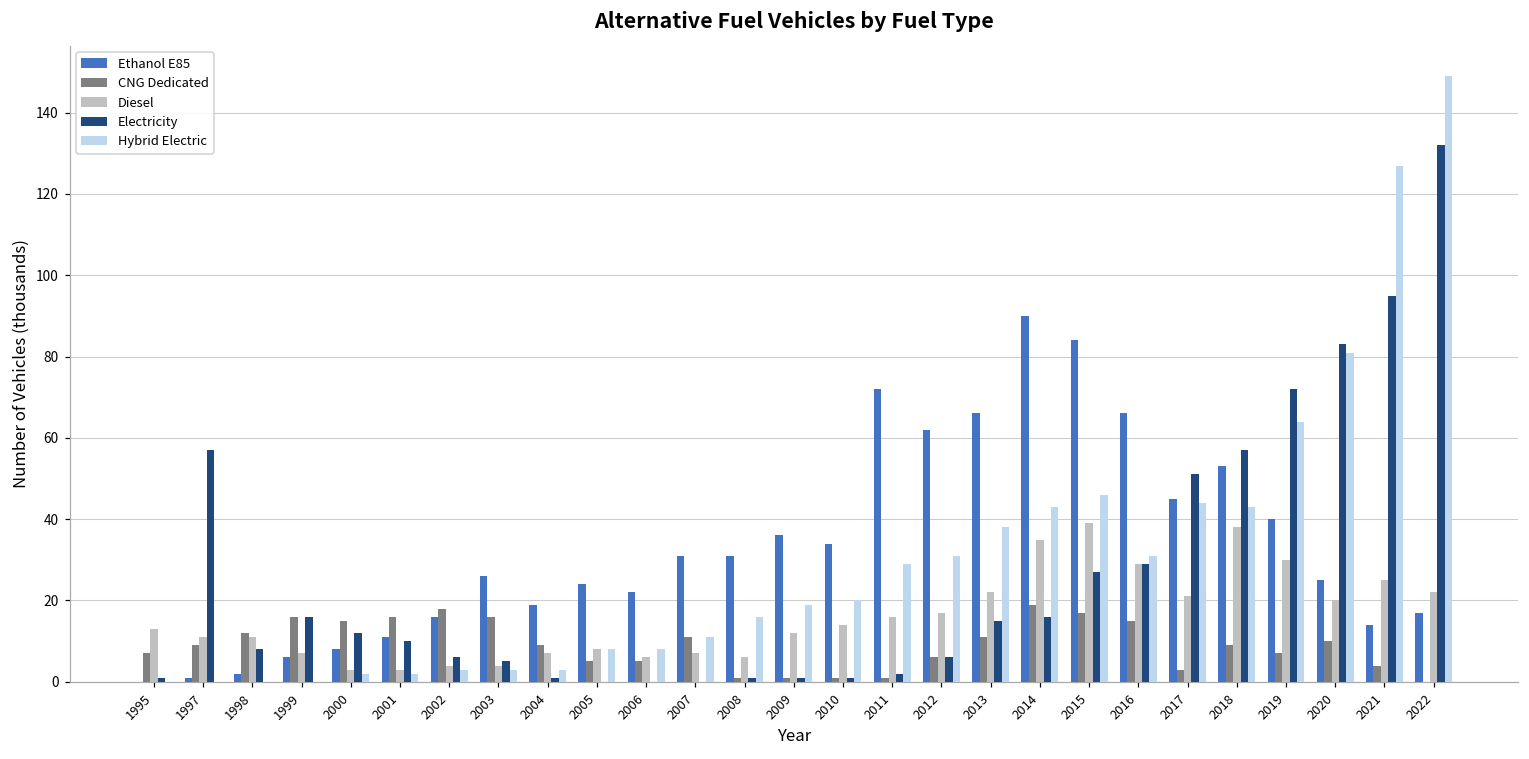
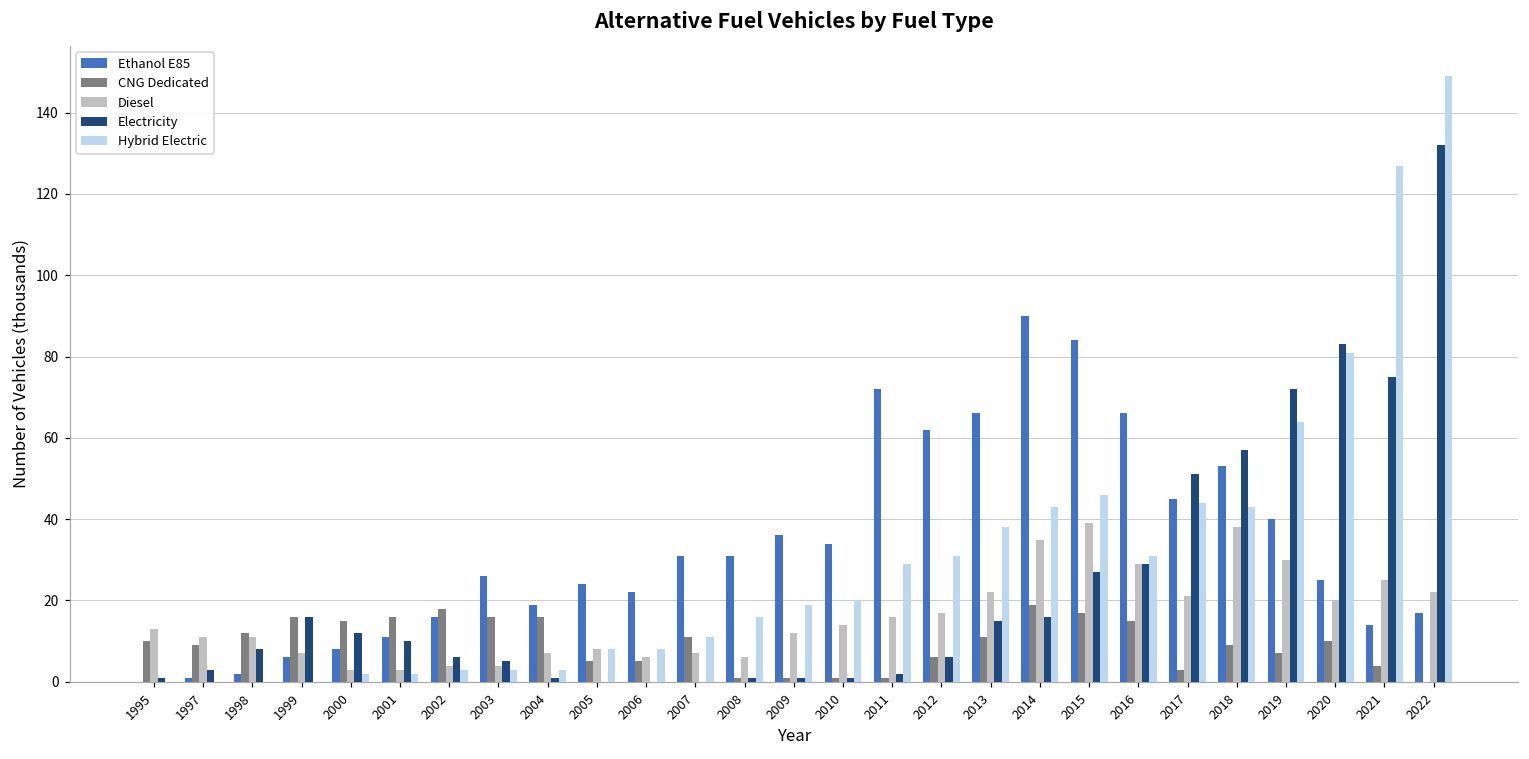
  {
    "Ethanol E85": {
      "1995": 0,
      "1997": 1,
      "1998": 2,
      "1999": 6,
      "2000": 8,
      "2001": 11,
      "2002": 16,
      "2003": 26,
      "2004": 19,
      "2005": 24,
      "2006": 22,
      "2007": 31,
      "2008": 31,
      "2009": 36,
      "2010": 34,
      "2011": 72,
      "2012": 62,
      "2013": 66,
      "2014": 90,
      "2015": 84,
      "2016": 66,
      "2017": 45,
      "2018": 53,
      "2019": 40,
      "2020": 25,
      "2021": 14,
      "2022": 17
    },
    "CNG Dedicated": {
-     "1995": 7,
+     "1995": 10,
      "1997": 9,
      "1998": 12,
      "1999": 16,
      "2000": 15,
      "2001": 16,
      "2002": 18,
      "2003": 16,
-     "2004": 9,
+     "2004": 16,
      "2005": 5,
      "2006": 5,
      "2007": 11,
      "2008": 1,
      "2009": 1,
      "2010": 1,
      "2011": 1,
      "2012": 6,
      "2013": 11,
      "2014": 19,
      "2015": 17,
      "2016": 15,
      "2017": 3,
      "2018": 9,
      "2019": 7,
      "2020": 10,
      "2021": 4,
      "2022": 0
    },
    "Electricity": {
      "1995": 1,
-     "1997": 57,
+     "1997": 3,
      "1998": 8,
      "1999": 16,
      "2000": 12,
      "2001": 10,
      "2002": 6,
      "2003": 5,
      "2004": 1,
      "2005": 0,
      "2006": 0,
      "2007": 0,
      "2008": 1,
      "2009": 1,
      "2010": 1,
      "2011": 2,
      "2012": 6,
      "2013": 15,
      "2014": 16,
      "2015": 27,
      "2016": 29,
      "2017": 51,
      "2018": 57,
      "2019": 72,
      "2020": 83,
-     "2021": 95,
+     "2021": 75,
      "2022": 132
    }
  }
